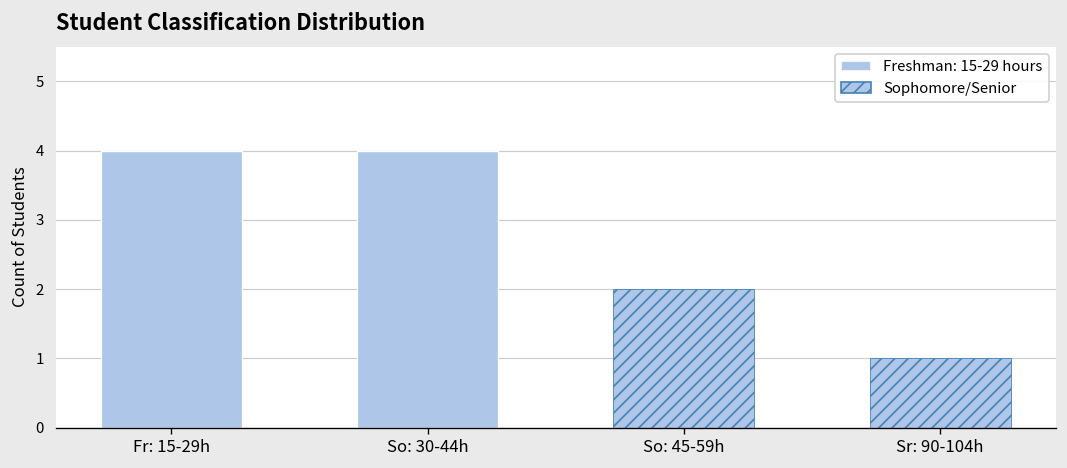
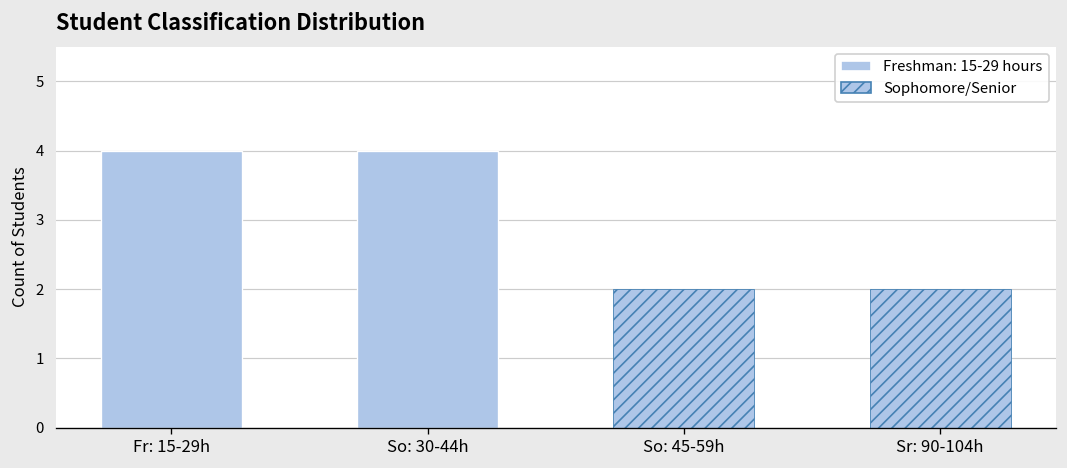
  {
    "Fr: 15-29h": 4,
    "So: 30-44h": 4,
    "So: 45-59h": 2,
-   "Sr: 90-104h": 1
+   "Sr: 90-104h": 2
  }
